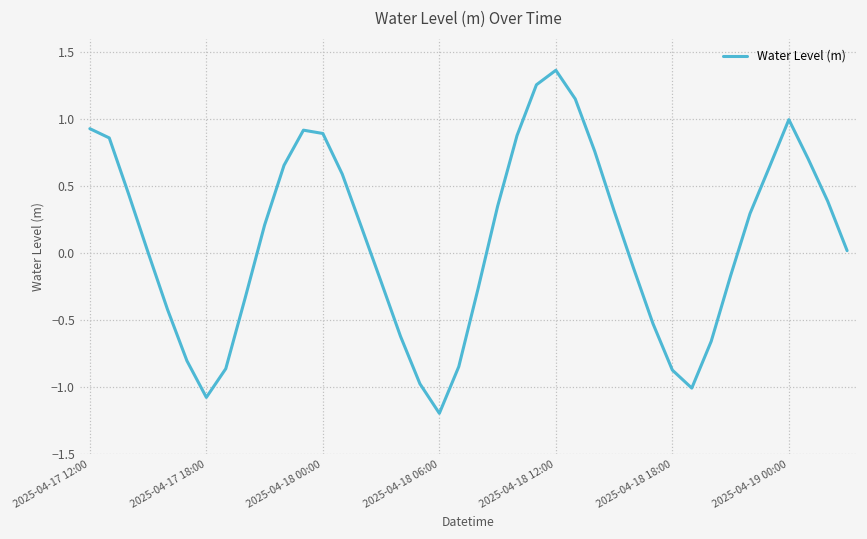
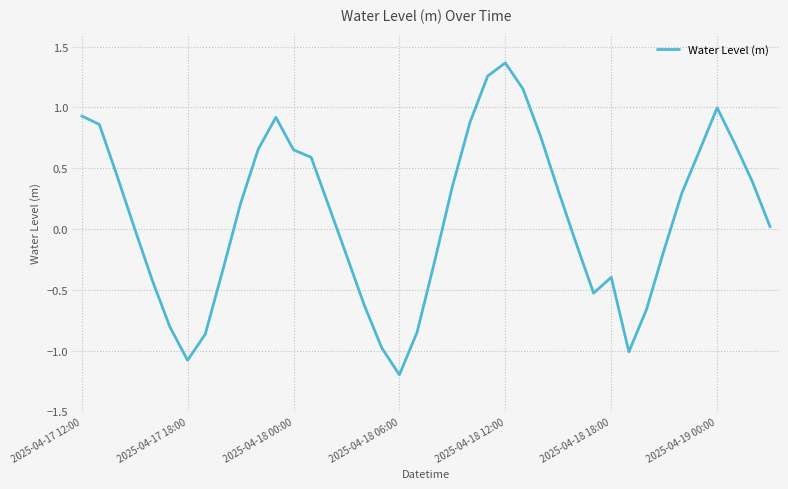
  {
    "2025-04-17 12:00": 0.93,
    "2025-04-17 18:00": -1.08,
-   "2025-04-18 00:00": 0.89,
+   "2025-04-18 00:00": 0.65,
    "2025-04-18 06:00": -1.20,
    "2025-04-18 12:00": 1.37,
-   "2025-04-18 18:00": -0.88,
+   "2025-04-18 18:00": -0.40,
    "2025-04-19 00:00": 1.00
  }
